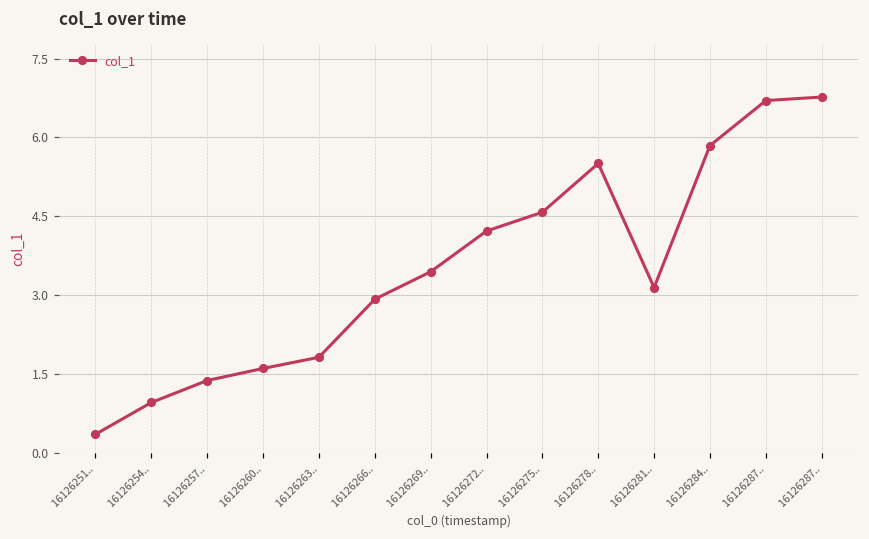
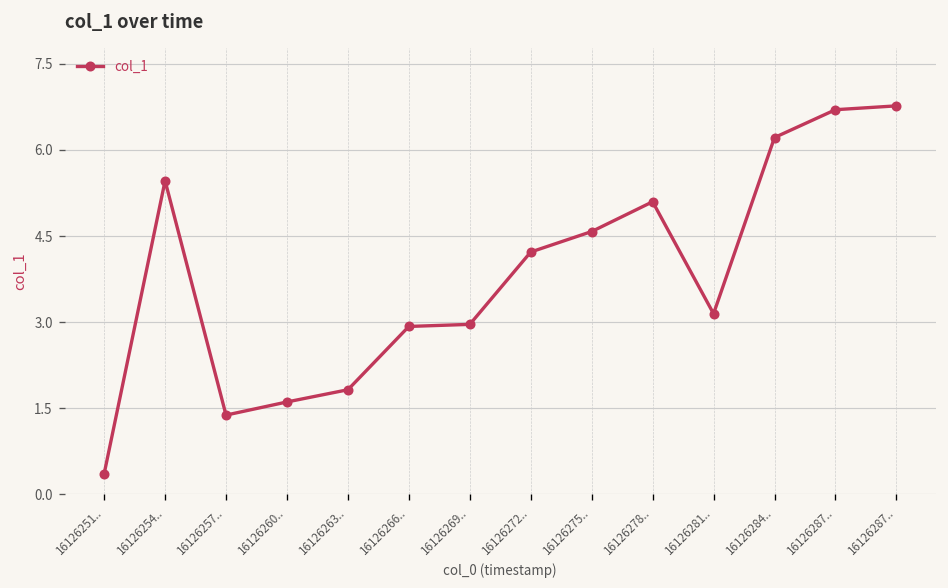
  {
    "16126251..": 0.4,
-   "16126254..": 1.0,
+   "16126254..": 5.5,
    "16126257..": 1.4,
    "16126260..": 1.6,
    "16126263..": 1.8,
    "16126266..": 2.9,
-   "16126269..": 3.4,
+   "16126269..": 3.0,
    "16126272..": 4.2,
    "16126275..": 4.6,
-   "16126278..": 5.5,
+   "16126278..": 5.1,
    "16126281..": 3.1,
-   "16126284..": 5.8
+   "16126284..": 6.2
  }
